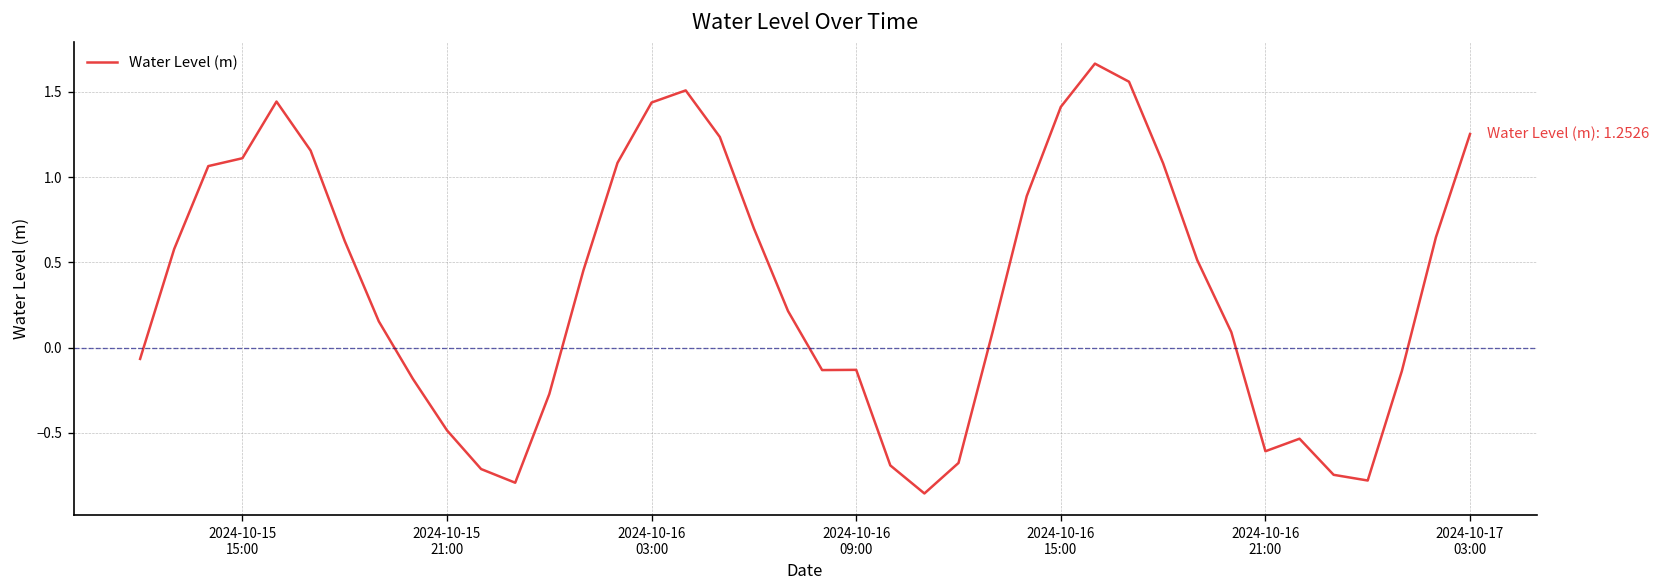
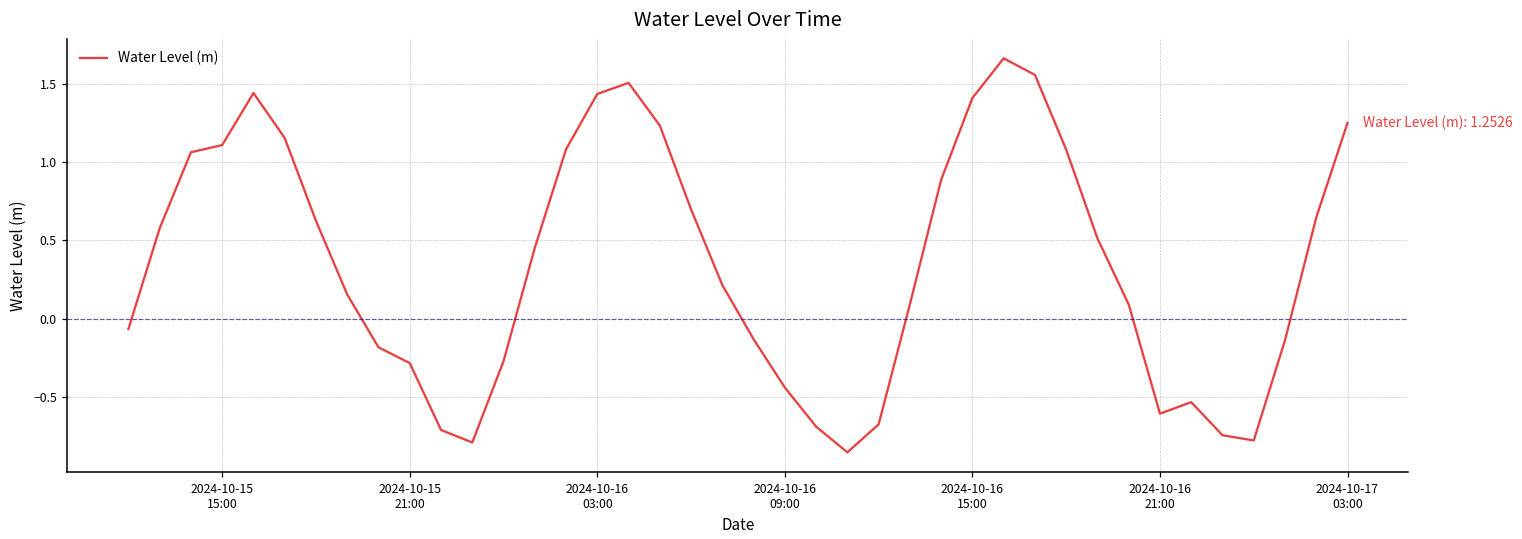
  {
    "2024-10-15 15:00": 1.11,
-   "2024-10-15 21:00": -0.49,
+   "2024-10-15 21:00": -0.28,
    "2024-10-16 03:00": 1.44,
-   "2024-10-16 09:00": -0.13,
+   "2024-10-16 09:00": -0.44,
    "2024-10-16 15:00": 1.41,
    "2024-10-16 21:00": -0.61
  }
